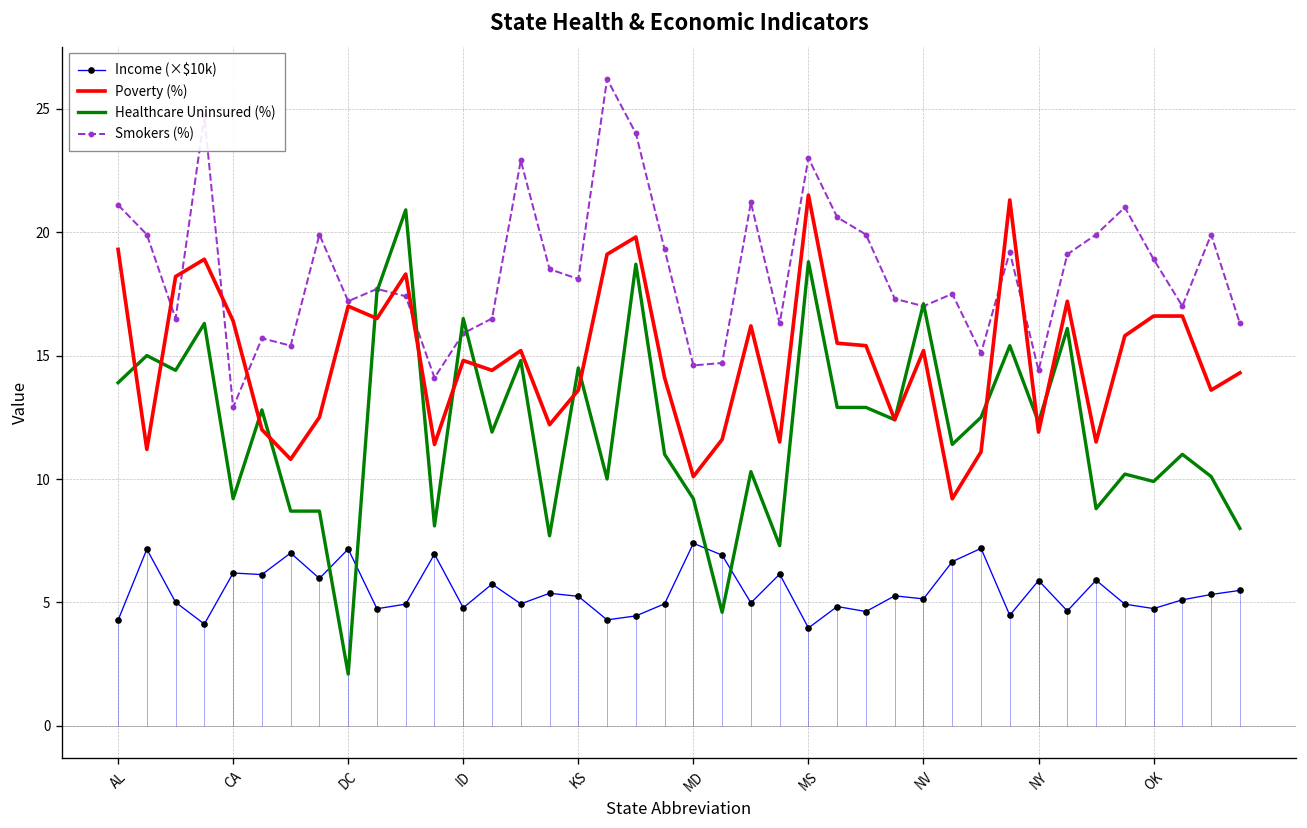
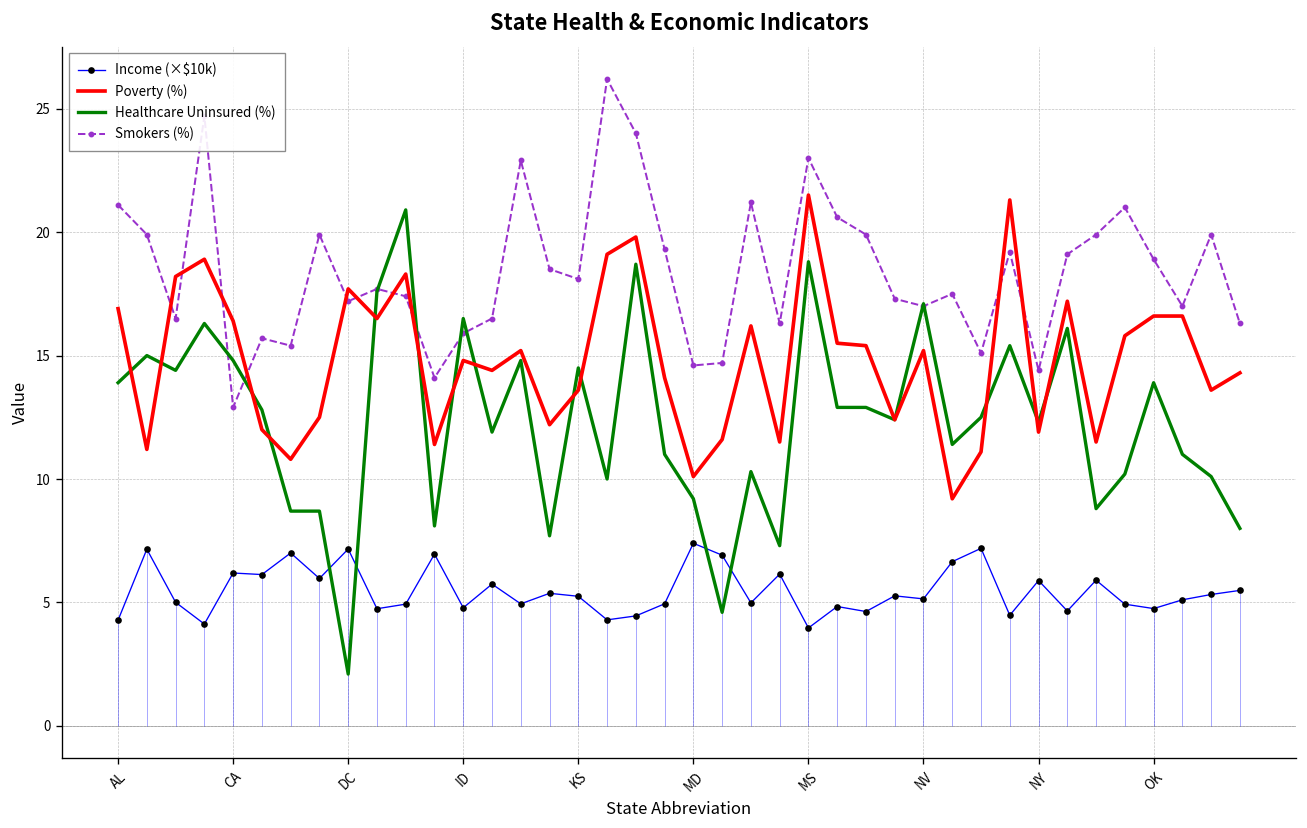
  {
    "Poverty (%)": {
-     "AL": 19.3,
+     "AL": 16.9,
      "CA": 16.4,
-     "DC": 17.0,
+     "DC": 17.7,
      "ID": 14.8,
      "KS": 13.6,
      "MD": 10.1,
      "MS": 21.5,
      "NV": 15.2,
      "NY": 11.9,
      "OK": 16.6
    },
    "Healthcare Uninsured (%)": {
      "AL": 13.9,
-     "CA": 9.2,
+     "CA": 14.8,
      "DC": 2.1,
      "ID": 16.5,
      "KS": 14.5,
      "MD": 9.2,
      "MS": 18.8,
      "NY": 12.3,
-     "OK": 9.9
+     "OK": 13.9
    },
    "Smokers (%)": {
      "AL": 21.1,
      "CA": 12.9,
      "DC": 17.2,
      "ID": 15.9,
      "KS": 18.1,
      "MD": 14.6,
      "MS": 23.0,
      "NY": 14.4,
      "OK": 18.9
    }
  }
